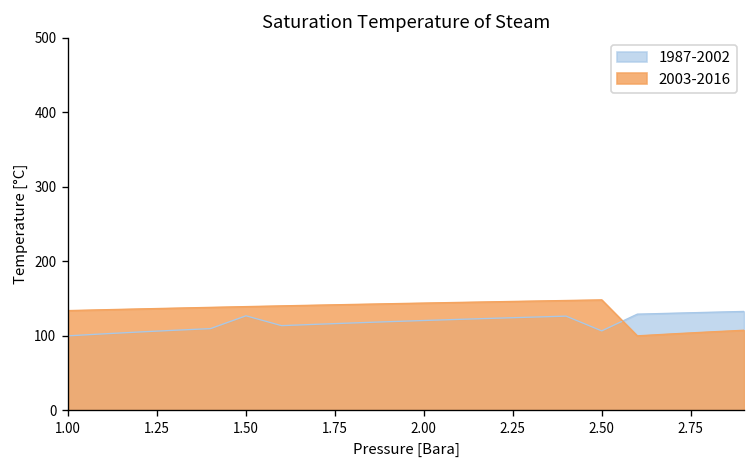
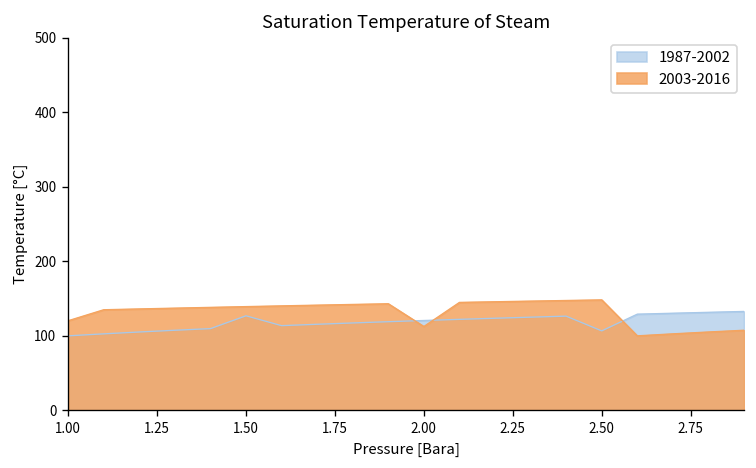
  {
    "1987-2002": {
      "1.00": 100,
      "1.50": 130,
      "2.00": 120,
      "2.50": 110
    },
    "2003-2016": {
-     "1.00": 130,
+     "1.00": 120,
      "1.50": 140,
-     "2.00": 140,
+     "2.00": 110,
      "2.50": 150
    }
  }
